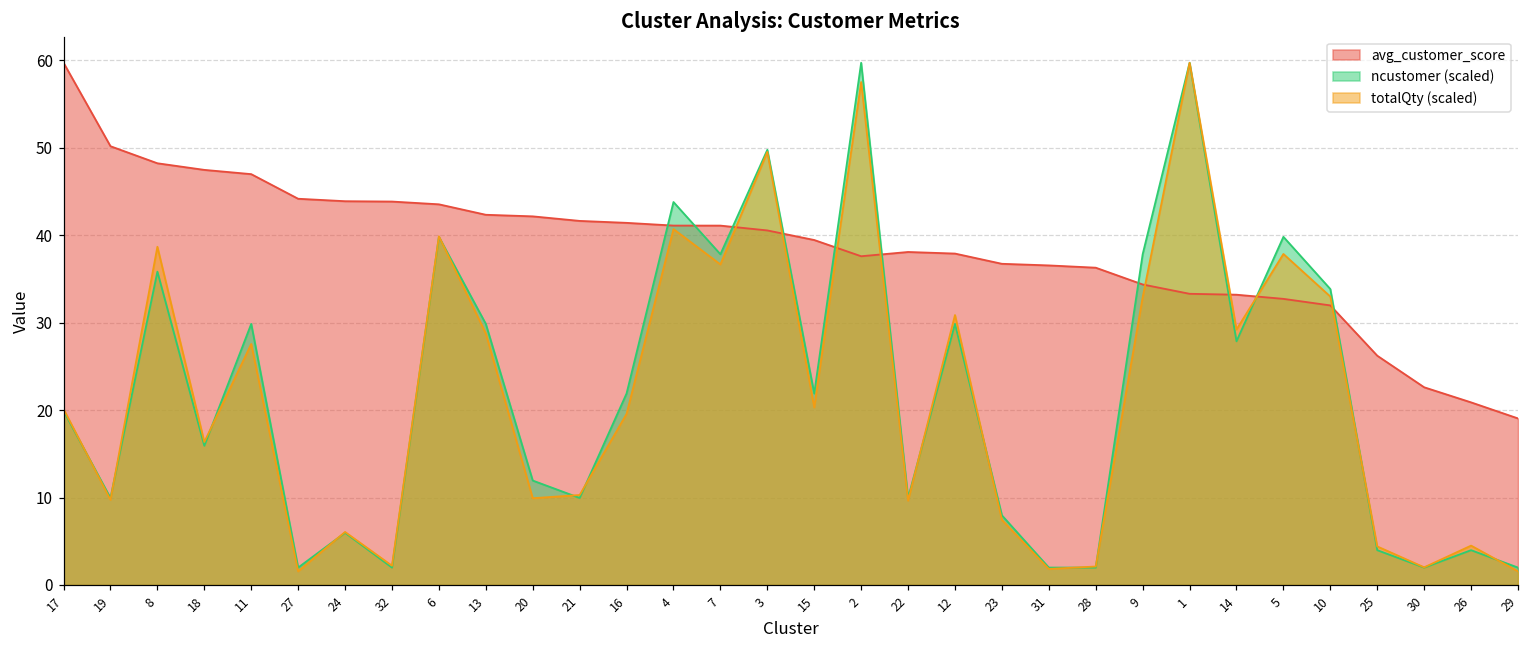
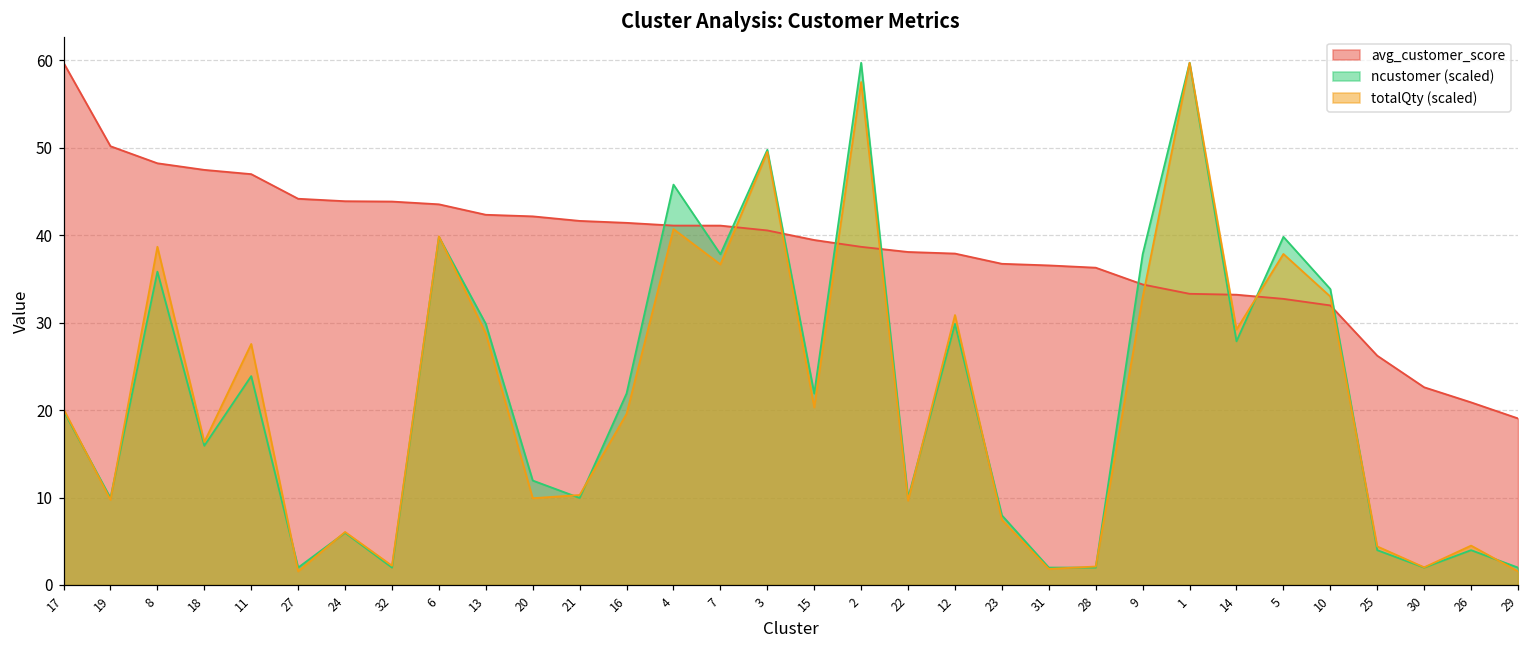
  {
    "avg_customer_score": {
      "17": 60,
      "19": 50,
      "8": 48,
      "18": 47,
      "11": 47,
      "27": 44,
      "24": 44,
      "32": 44,
      "6": 44,
      "13": 42,
      "20": 42,
      "21": 42,
      "16": 41,
      "4": 41,
      "7": 41,
      "3": 41,
      "15": 39,
-     "2": 38,
+     "2": 39,
      "22": 38,
      "12": 38,
      "23": 37,
      "31": 37,
      "28": 36,
      "9": 34,
      "1": 33,
      "14": 33,
      "5": 33,
      "10": 32,
      "25": 26,
      "30": 23,
      "26": 21,
      "29": 19
    },
    "ncustomer (scaled)": {
      "8": 36,
      "18": 16,
-     "11": 30,
+     "11": 24,
      "27": 2,
      "13": 30,
      "20": 12,
      "21": 10,
      "16": 22,
-     "4": 44,
+     "4": 46,
      "7": 38,
      "15": 22,
      "2": 60,
      "12": 30,
      "23": 8,
      "9": 38,
      "14": 28,
      "5": 40,
      "10": 34,
      "25": 4,
      "26": 4,
      "29": 2
    },
    "totalQty (scaled)": {
      "8": 39,
      "18": 16,
      "11": 28,
      "27": 2,
      "13": 29,
      "20": 10,
      "21": 10,
      "16": 20,
      "4": 41,
      "7": 37,
      "15": 20,
      "2": 57,
      "12": 31,
      "23": 7,
      "9": 33,
      "14": 29,
      "5": 38,
      "10": 33,
      "25": 4,
      "26": 5,
      "29": 2
    }
  }
